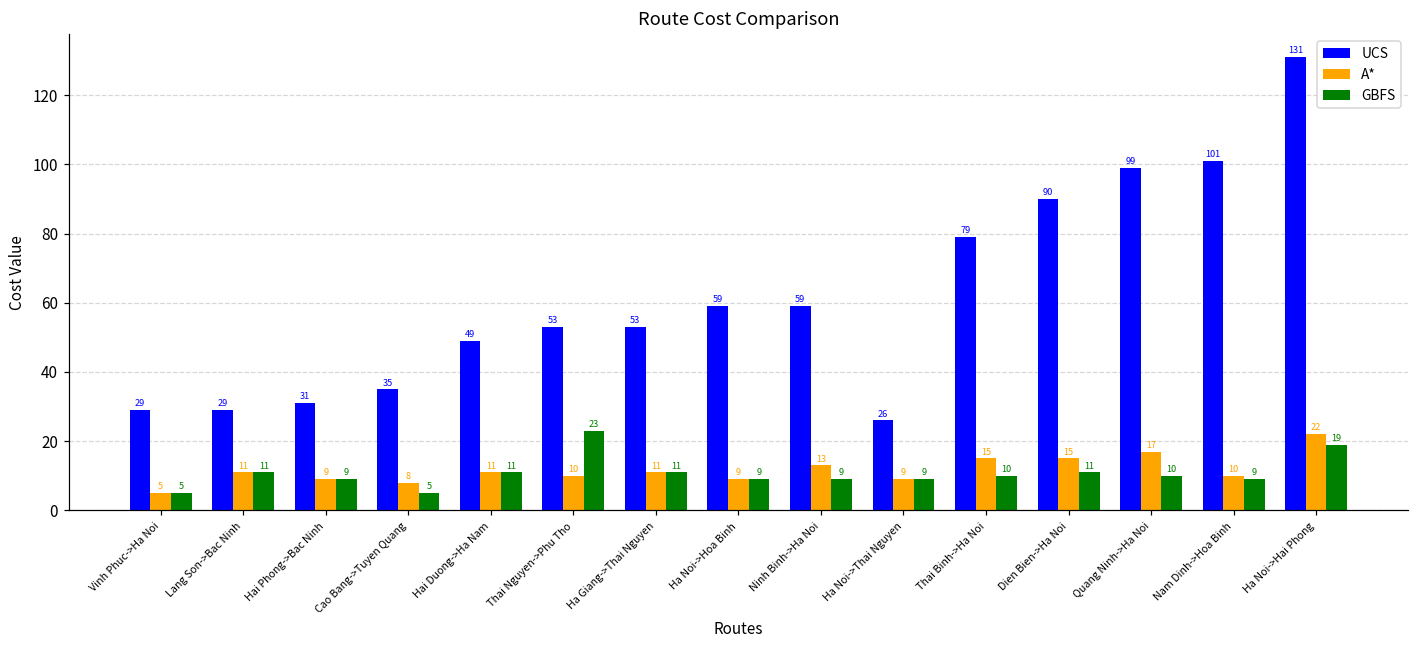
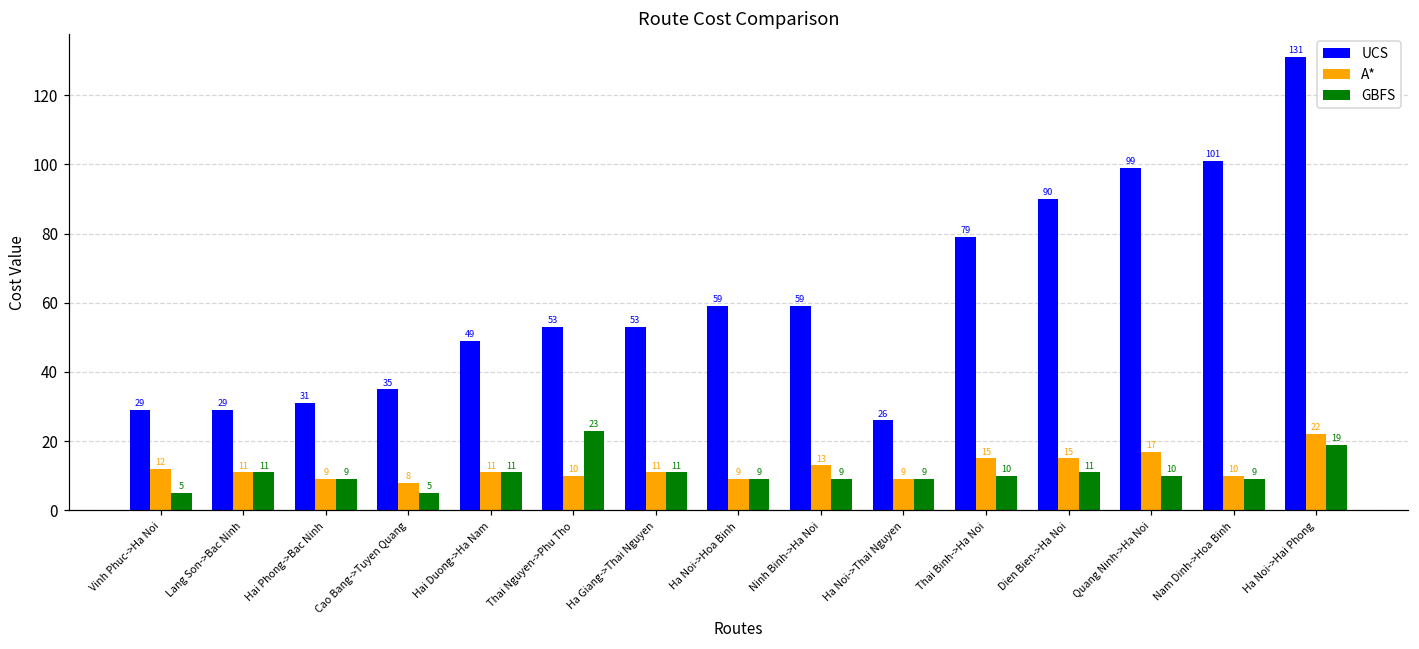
  {
    "UCS": {
      "Vinh Phuc->Ha Noi": 29,
      "Lang Son->Bac Ninh": 29,
      "Hai Phong->Bac Ninh": 31,
      "Cao Bang->Tuyen Quang": 35,
      "Hai Duong->Ha Nam": 49,
      "Thai Nguyen->Phu Tho": 53,
      "Ha Giang->Thai Nguyen": 53,
      "Ha Noi->Hoa Binh": 59,
      "Ninh Binh->Ha Noi": 59,
      "Ha Noi->Thai Nguyen": 26,
      "Thai Binh->Ha Noi": 79,
      "Dien Bien->Ha Noi": 90,
      "Quang Ninh->Ha Noi": 99,
      "Nam Dinh->Hoa Binh": 101,
      "Ha Noi->Hai Phong": 131
    },
    "A*": {
-     "Vinh Phuc->Ha Noi": 5,
+     "Vinh Phuc->Ha Noi": 12,
      "Lang Son->Bac Ninh": 11,
      "Hai Phong->Bac Ninh": 9,
      "Cao Bang->Tuyen Quang": 8,
      "Hai Duong->Ha Nam": 11,
      "Thai Nguyen->Phu Tho": 10,
      "Ha Giang->Thai Nguyen": 11,
      "Ha Noi->Hoa Binh": 9,
      "Ninh Binh->Ha Noi": 13,
      "Ha Noi->Thai Nguyen": 9,
      "Thai Binh->Ha Noi": 15,
      "Dien Bien->Ha Noi": 15,
      "Quang Ninh->Ha Noi": 17,
      "Nam Dinh->Hoa Binh": 10,
      "Ha Noi->Hai Phong": 22
    },
    "GBFS": {
      "Vinh Phuc->Ha Noi": 5,
      "Lang Son->Bac Ninh": 11,
      "Hai Phong->Bac Ninh": 9,
      "Cao Bang->Tuyen Quang": 5,
      "Hai Duong->Ha Nam": 11,
      "Thai Nguyen->Phu Tho": 23,
      "Ha Giang->Thai Nguyen": 11,
      "Ha Noi->Hoa Binh": 9,
      "Ninh Binh->Ha Noi": 9,
      "Ha Noi->Thai Nguyen": 9,
      "Thai Binh->Ha Noi": 10,
      "Dien Bien->Ha Noi": 11,
      "Quang Ninh->Ha Noi": 10,
      "Nam Dinh->Hoa Binh": 9,
      "Ha Noi->Hai Phong": 19
    }
  }
